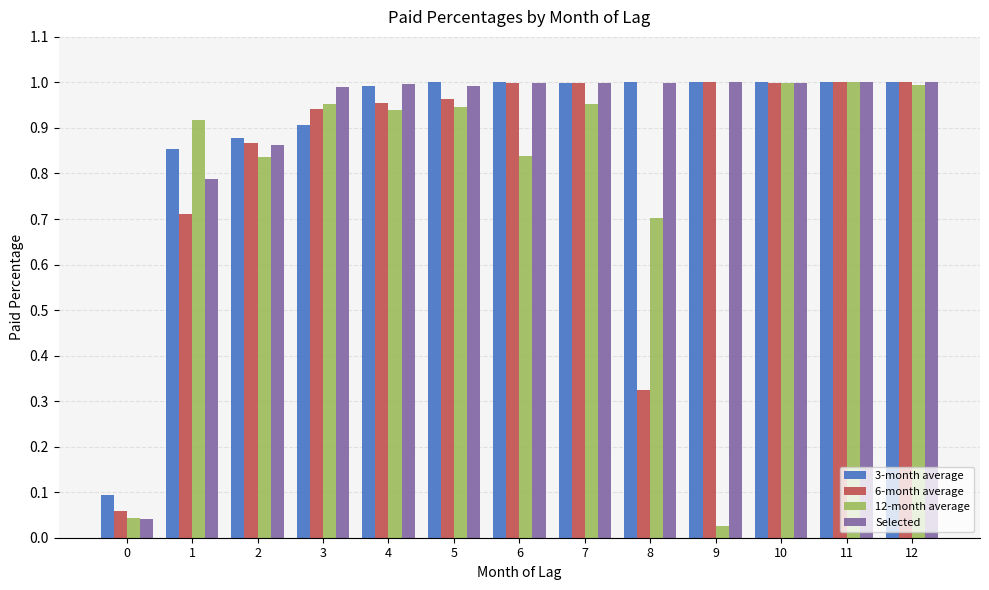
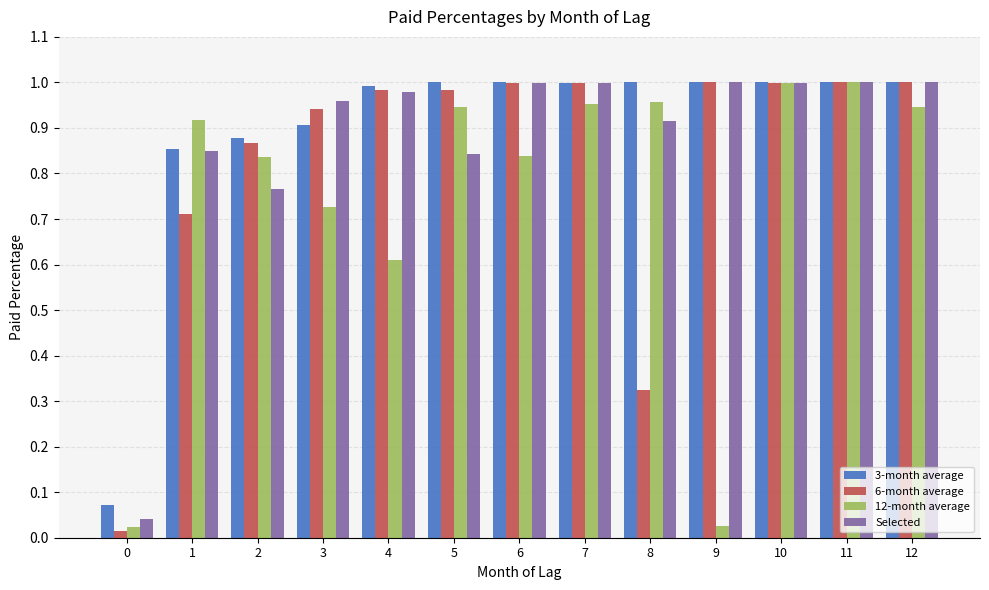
  {
    "3-month average": {
-     "0": 0.09,
+     "0": 0.07,
      "1": 0.85,
      "2": 0.88,
      "3": 0.91,
      "4": 0.99,
      "5": 1.00,
      "6": 1.00,
      "7": 1.00,
      "8": 1.00,
      "9": 1.00,
      "10": 1.00,
      "11": 1.00,
      "12": 1.00
    },
    "6-month average": {
-     "0": 0.06,
+     "0": 0.01,
      "1": 0.71,
      "2": 0.87,
      "3": 0.94,
-     "4": 0.96,
-     "5": 0.96,
+     "4": 0.98,
+     "5": 0.98,
      "6": 1.00,
      "7": 1.00,
      "8": 0.32,
      "9": 1.00,
      "10": 1.00,
      "11": 1.00,
      "12": 1.00
    },
    "12-month average": {
-     "0": 0.04,
+     "0": 0.02,
      "1": 0.92,
      "2": 0.84,
-     "3": 0.95,
-     "4": 0.94,
+     "3": 0.73,
+     "4": 0.61,
      "5": 0.95,
      "6": 0.84,
      "7": 0.95,
-     "8": 0.70,
+     "8": 0.96,
      "9": 0.03,
      "10": 1.00,
      "11": 1.00,
-     "12": 0.99
+     "12": 0.95
    },
    "Selected": {
      "0": 0.04,
-     "1": 0.79,
-     "2": 0.86,
-     "3": 0.99,
-     "4": 1.00,
-     "5": 0.99,
+     "1": 0.85,
+     "2": 0.77,
+     "3": 0.96,
+     "4": 0.98,
+     "5": 0.84,
      "6": 1.00,
      "7": 1.00,
-     "8": 1.00,
+     "8": 0.91,
      "9": 1.00,
      "10": 1.00,
      "11": 1.00,
      "12": 1.00
    }
  }
